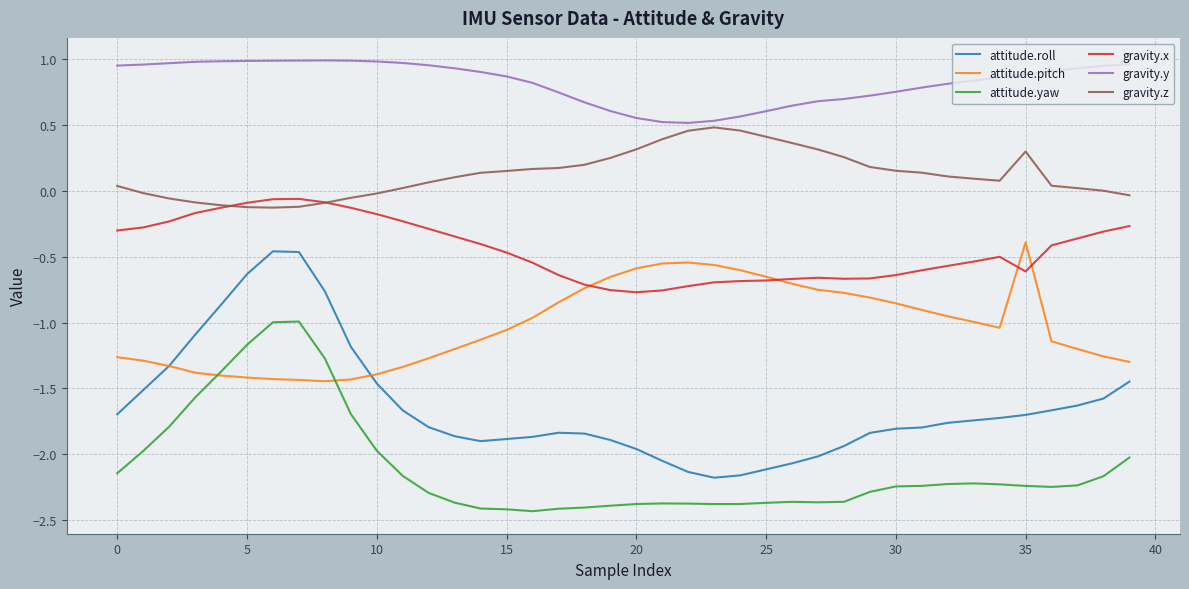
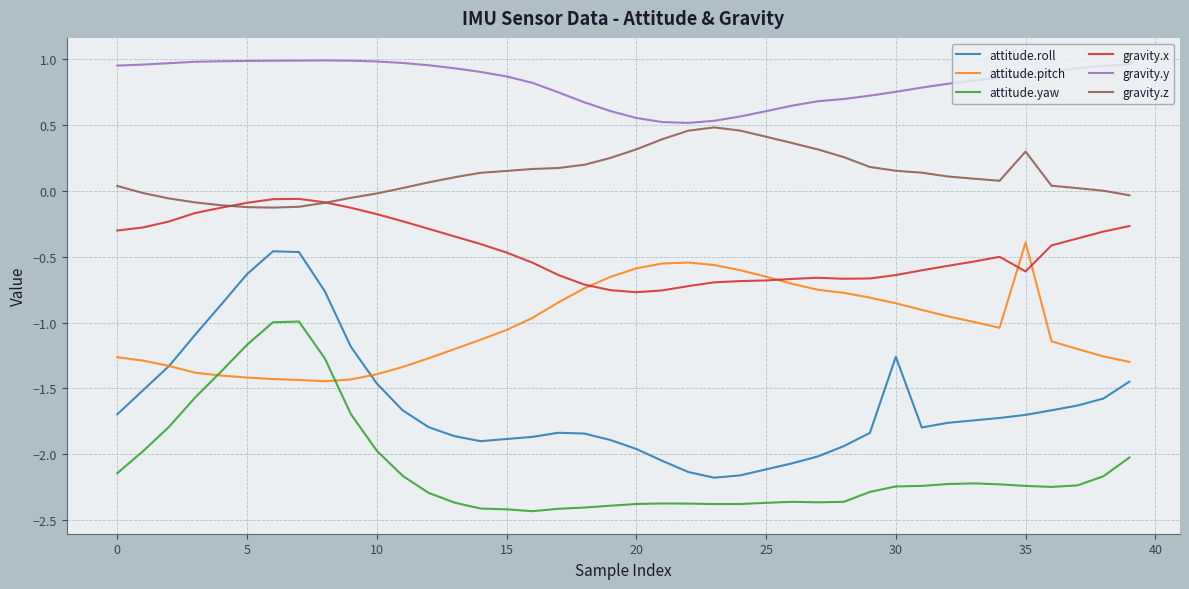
  {
    "attitude.roll": {
      "0": -1.70,
      "5": -0.63,
      "10": -1.46,
      "15": -1.88,
      "20": -1.96,
      "25": -2.12,
-     "30": -1.81,
+     "30": -1.26,
      "35": -1.70
    },
    "attitude.pitch": {
      "0": -1.26,
      "5": -1.42,
      "10": -1.39,
      "15": -1.06,
      "20": -0.59,
      "25": -0.65,
      "30": -0.85,
      "35": -0.39
    },
    "attitude.yaw": {
      "0": -2.15,
      "5": -1.17,
      "10": -1.97,
      "15": -2.42,
      "20": -2.38,
      "25": -2.37,
      "30": -2.25,
      "35": -2.24
    },
    "gravity.x": {
      "0": -0.30,
      "5": -0.09,
      "10": -0.18,
      "15": -0.47,
      "20": -0.77,
      "25": -0.68,
      "30": -0.64,
      "35": -0.61
    },
    "gravity.y": {
      "0": 0.95,
      "5": 0.99,
      "10": 0.98,
      "15": 0.87,
      "20": 0.55,
      "25": 0.61,
      "30": 0.75
    },
    "gravity.z": {
      "0": 0.04,
      "5": -0.12,
      "10": -0.02,
      "15": 0.15,
      "20": 0.32,
      "25": 0.41,
      "30": 0.15,
      "35": 0.30
    }
  }
